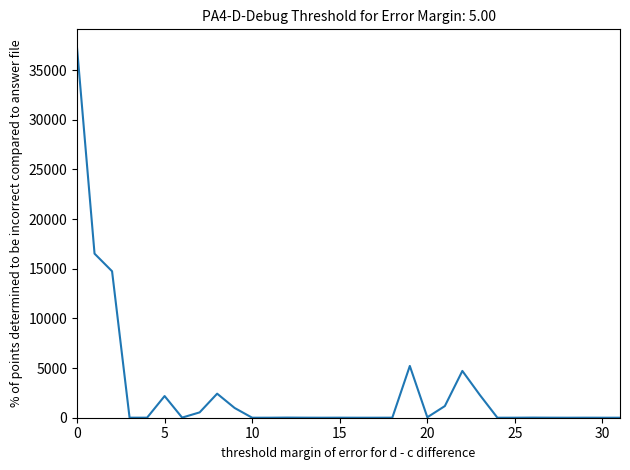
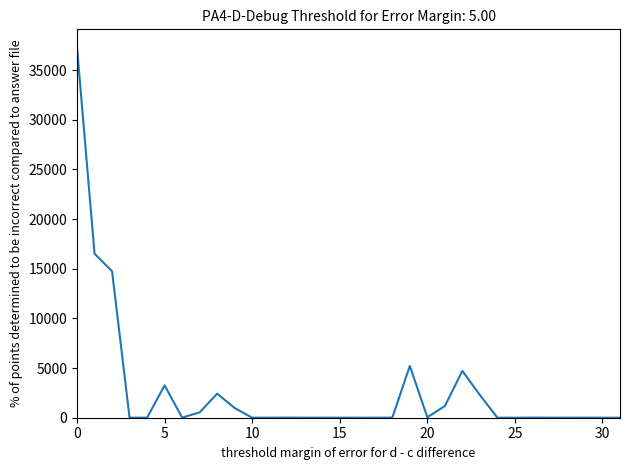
  {
    "0": 37000,
-   "5": 2000,
+   "5": 3000,
    "10": 0,
    "15": 0,
    "20": 0,
    "25": 0,
    "30": 0
  }
